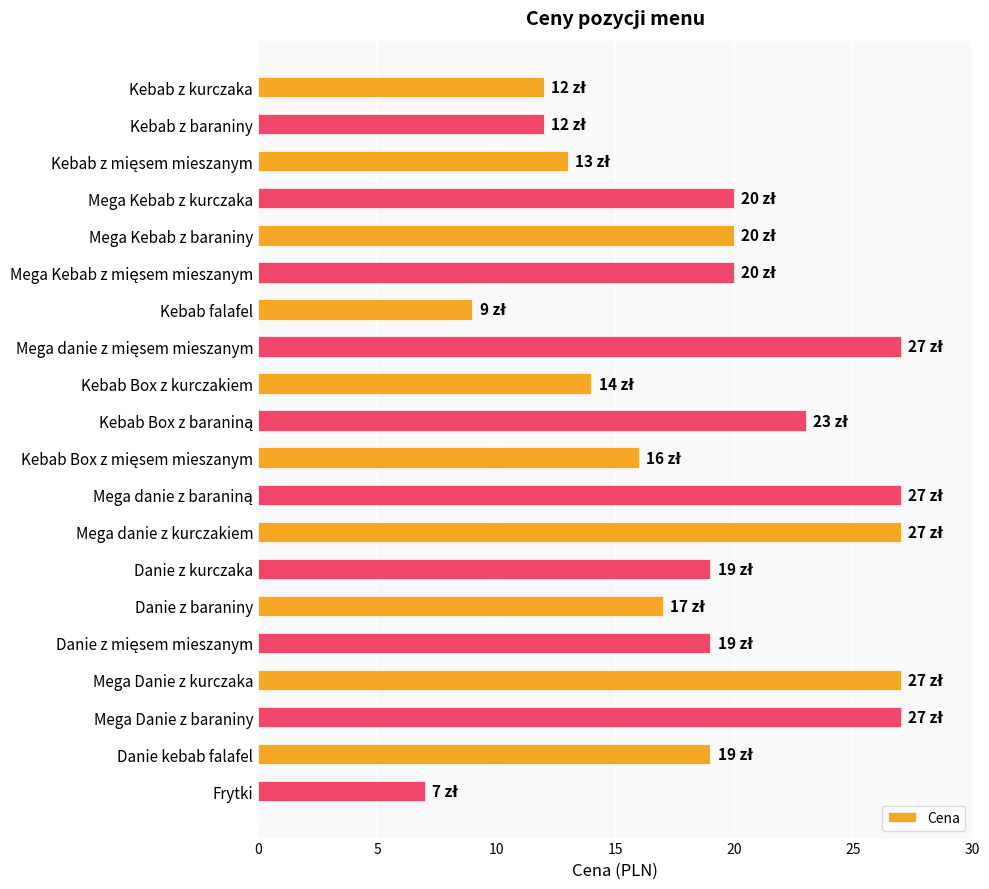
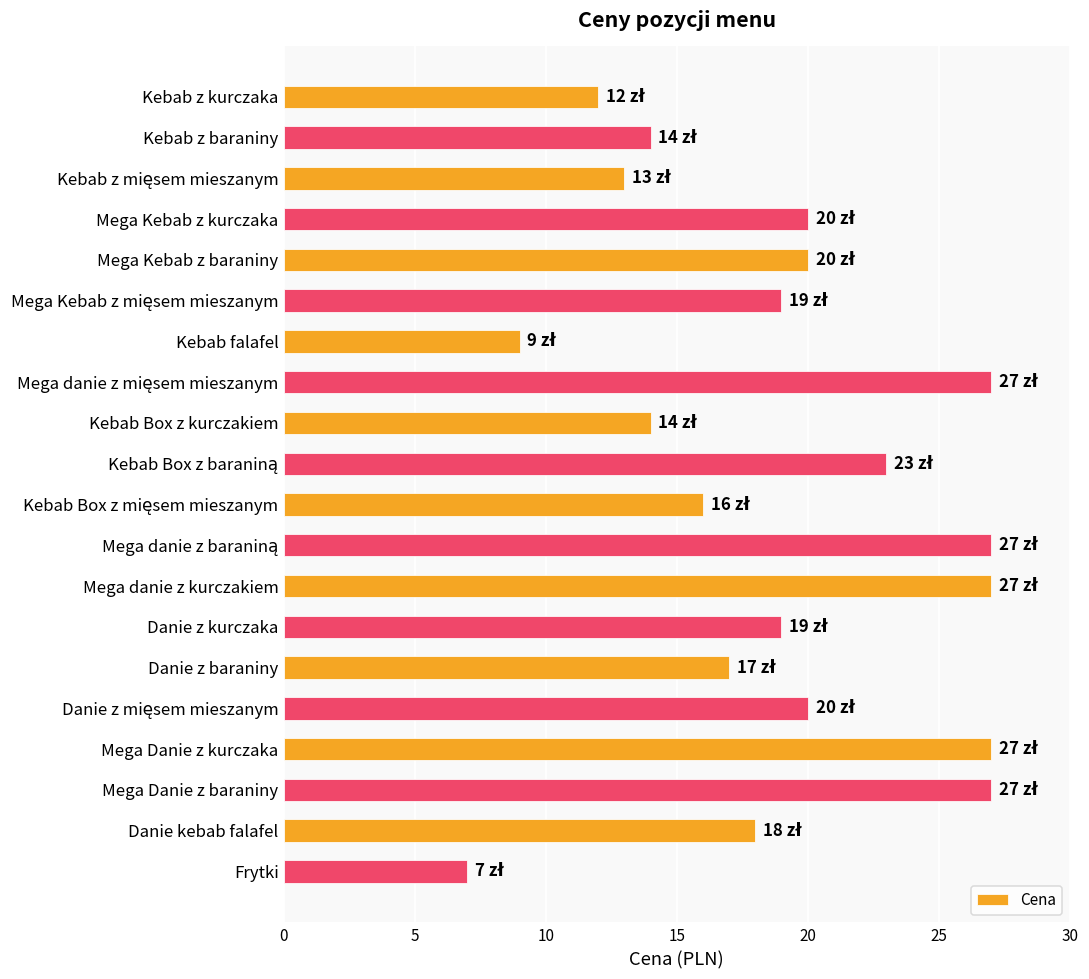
  {
    "Kebab z kurczaka": 12,
-   "Kebab z baraniny": 12,
+   "Kebab z baraniny": 14,
    "Kebab z mięsem mieszanym": 13,
    "Mega Kebab z kurczaka": 20,
    "Mega Kebab z baraniny": 20,
-   "Mega Kebab z mięsem mieszanym": 20,
+   "Mega Kebab z mięsem mieszanym": 19,
    "Kebab falafel": 9,
    "Mega danie z mięsem mieszanym": 27,
    "Kebab Box z kurczakiem": 14,
    "Kebab Box z baraniną": 23,
    "Kebab Box z mięsem mieszanym": 16,
    "Mega danie z baraniną": 27,
    "Mega danie z kurczakiem": 27,
    "Danie z kurczaka": 19,
    "Danie z baraniny": 17,
-   "Danie z mięsem mieszanym": 19,
+   "Danie z mięsem mieszanym": 20,
    "Mega Danie z kurczaka": 27,
    "Mega Danie z baraniny": 27,
-   "Danie kebab falafel": 19,
+   "Danie kebab falafel": 18,
    "Frytki": 7
  }
